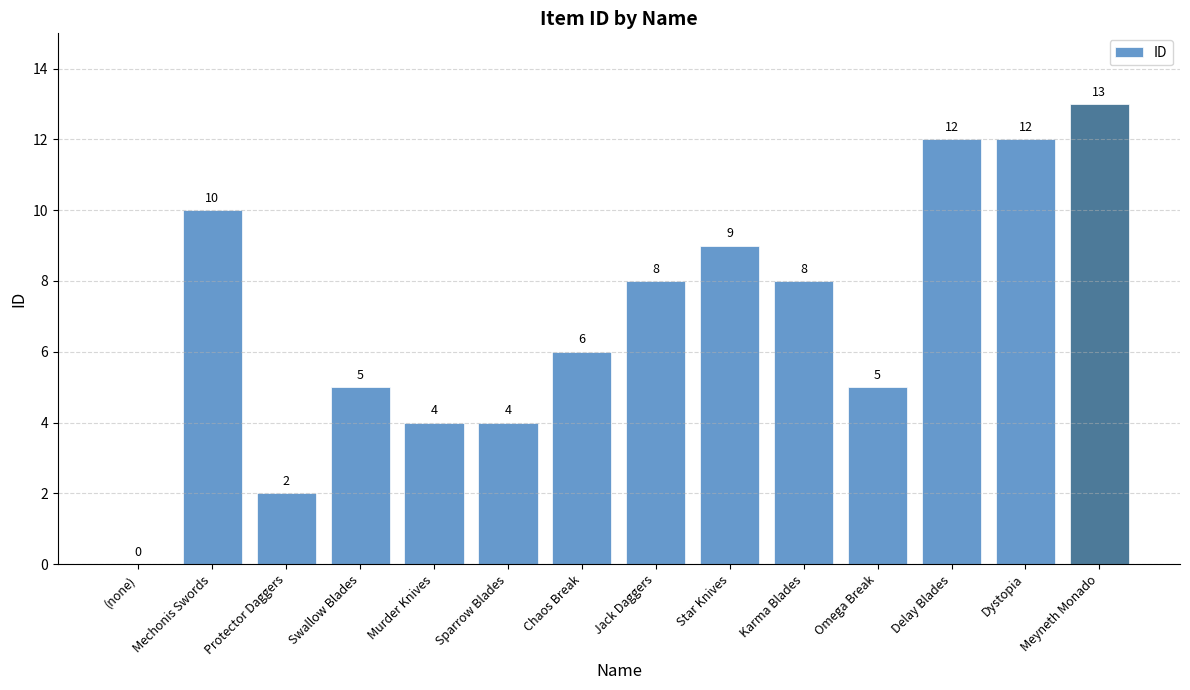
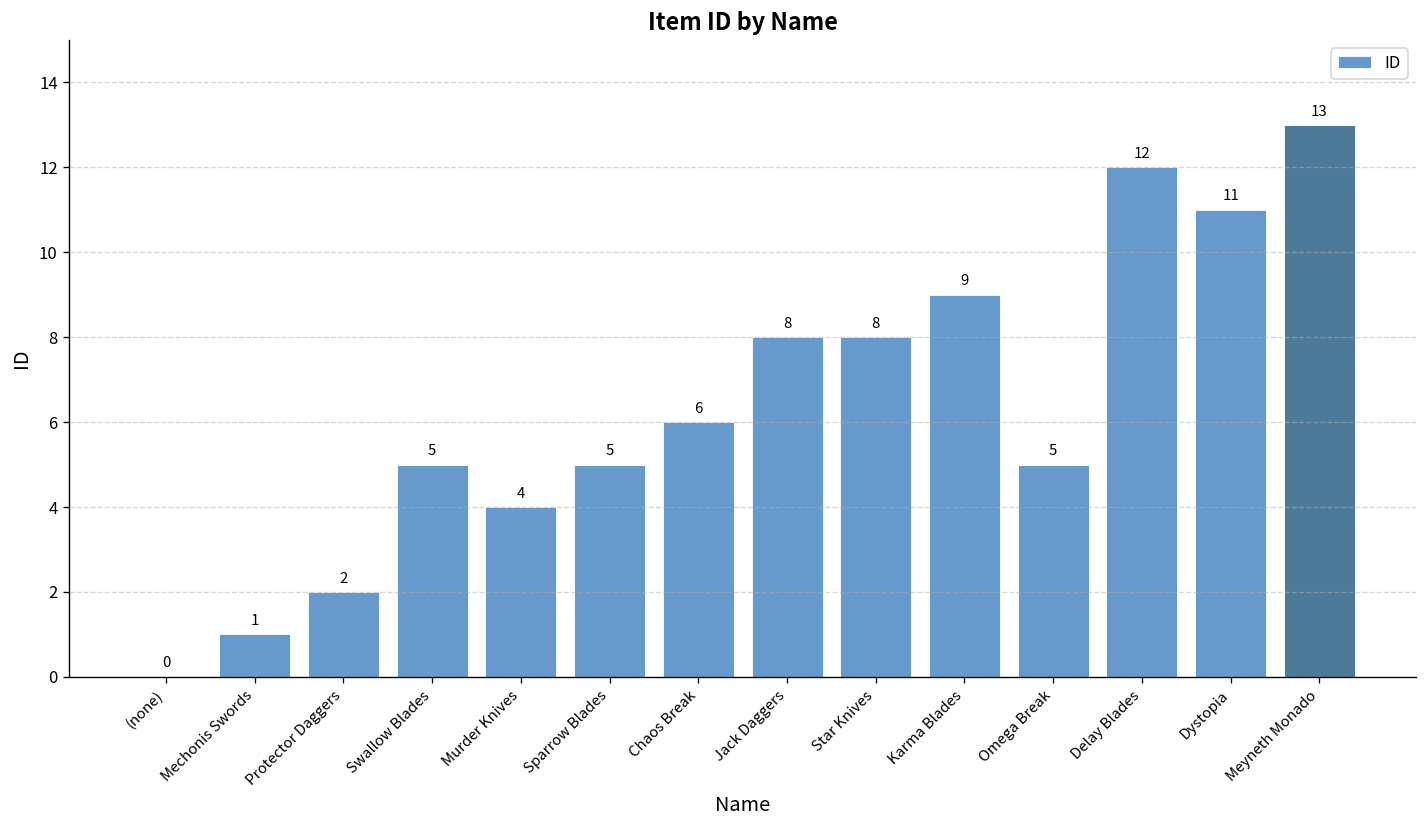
  {
    "(none)": 0,
-   "Mechonis Swords": 10,
+   "Mechonis Swords": 1,
    "Protector Daggers": 2,
    "Swallow Blades": 5,
    "Murder Knives": 4,
-   "Sparrow Blades": 4,
+   "Sparrow Blades": 5,
    "Chaos Break": 6,
    "Jack Daggers": 8,
-   "Star Knives": 9,
-   "Karma Blades": 8,
+   "Star Knives": 8,
+   "Karma Blades": 9,
    "Omega Break": 5,
    "Delay Blades": 12,
-   "Dystopia": 12,
+   "Dystopia": 11,
    "Meyneth Monado": 13
  }
